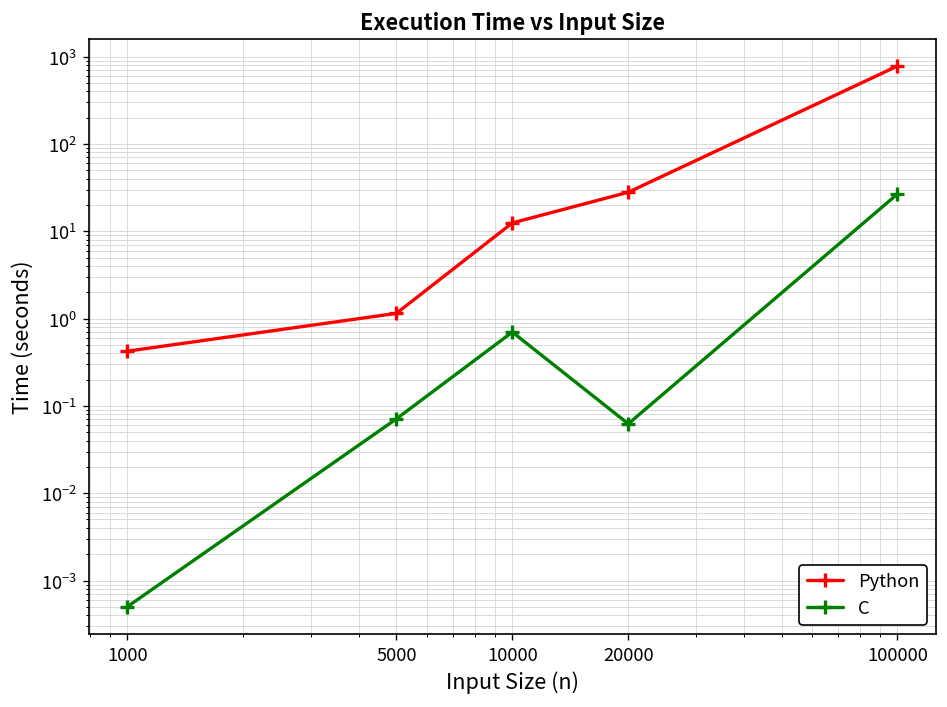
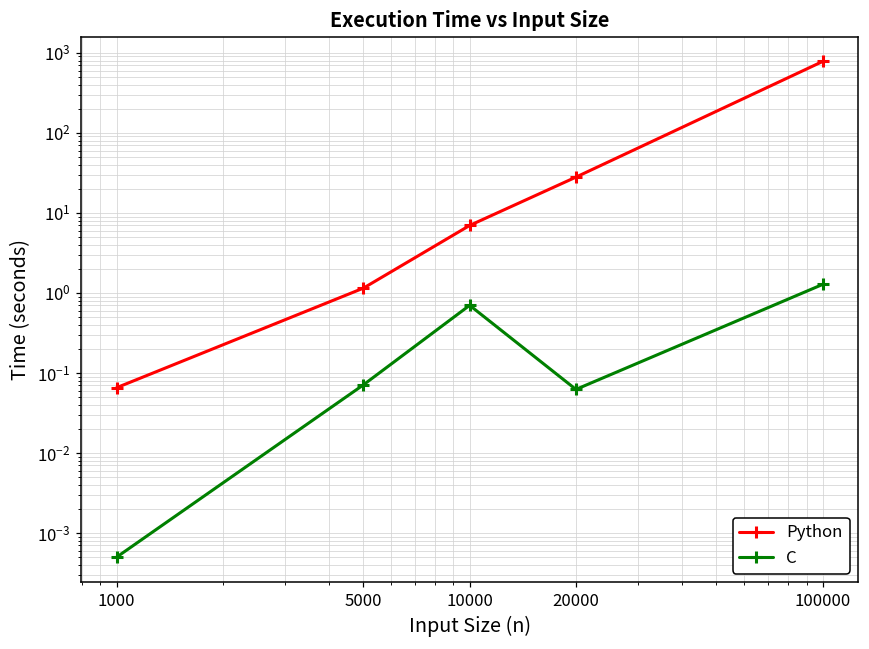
  {
    "Python": {
-     "1000": 0.4,
+     "1000": 0.07,
      "5000": 1.1,
-     "10000": 12,
+     "10000": 7,
      "20000": 28,
      "100000": 800
    },
    "C": {
      "1000": 0.0005,
      "5000": 0.07,
      "10000": 0.7,
      "20000": 0.06,
-     "100000": 27
+     "100000": 1.3
    }
  }
